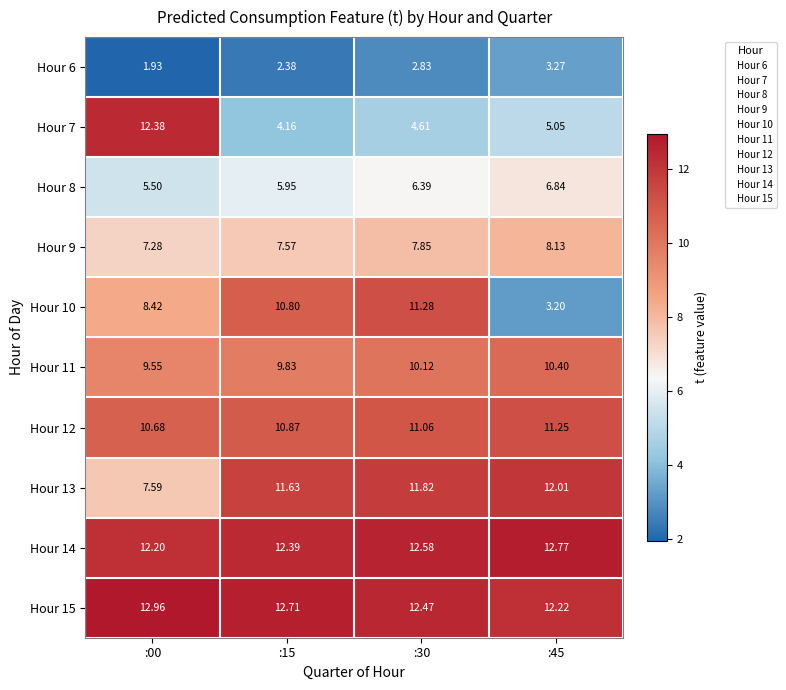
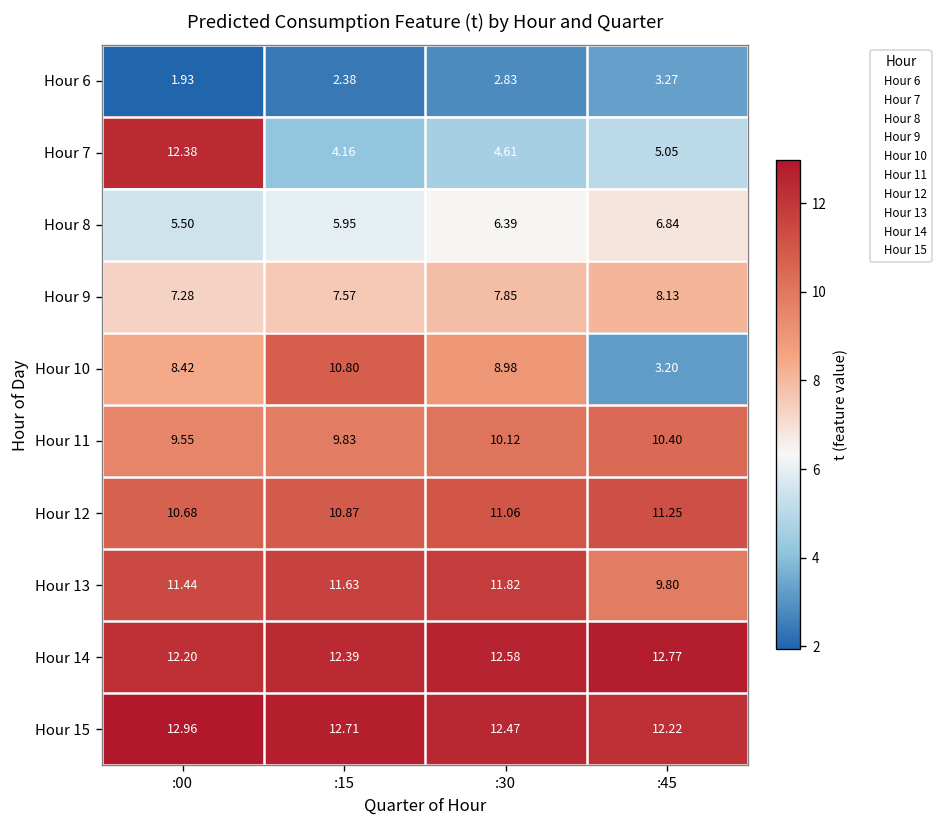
  {
    "Hour 6": {
      ":00": 1.93,
      ":15": 2.38,
      ":30": 2.83,
      ":45": 3.27
    },
    "Hour 7": {
      ":00": 12.38,
      ":15": 4.16,
      ":30": 4.61,
      ":45": 5.05
    },
    "Hour 8": {
      ":00": 5.50,
      ":15": 5.95,
      ":30": 6.39,
      ":45": 6.84
    },
    "Hour 9": {
      ":00": 7.28,
      ":15": 7.57,
      ":30": 7.85,
      ":45": 8.13
    },
    "Hour 10": {
      ":00": 8.42,
      ":15": 10.80,
-     ":30": 11.28,
+     ":30": 8.98,
      ":45": 3.20
    },
    "Hour 11": {
      ":00": 9.55,
      ":15": 9.83,
      ":30": 10.12,
      ":45": 10.40
    },
    "Hour 12": {
      ":00": 10.68,
      ":15": 10.87,
      ":30": 11.06,
      ":45": 11.25
    },
    "Hour 13": {
-     ":00": 7.59,
+     ":00": 11.44,
      ":15": 11.63,
      ":30": 11.82,
-     ":45": 12.01
+     ":45": 9.80
    },
    "Hour 14": {
      ":00": 12.20,
      ":15": 12.39,
      ":30": 12.58,
      ":45": 12.77
    },
    "Hour 15": {
      ":00": 12.96,
      ":15": 12.71,
      ":30": 12.47,
      ":45": 12.22
    }
  }
